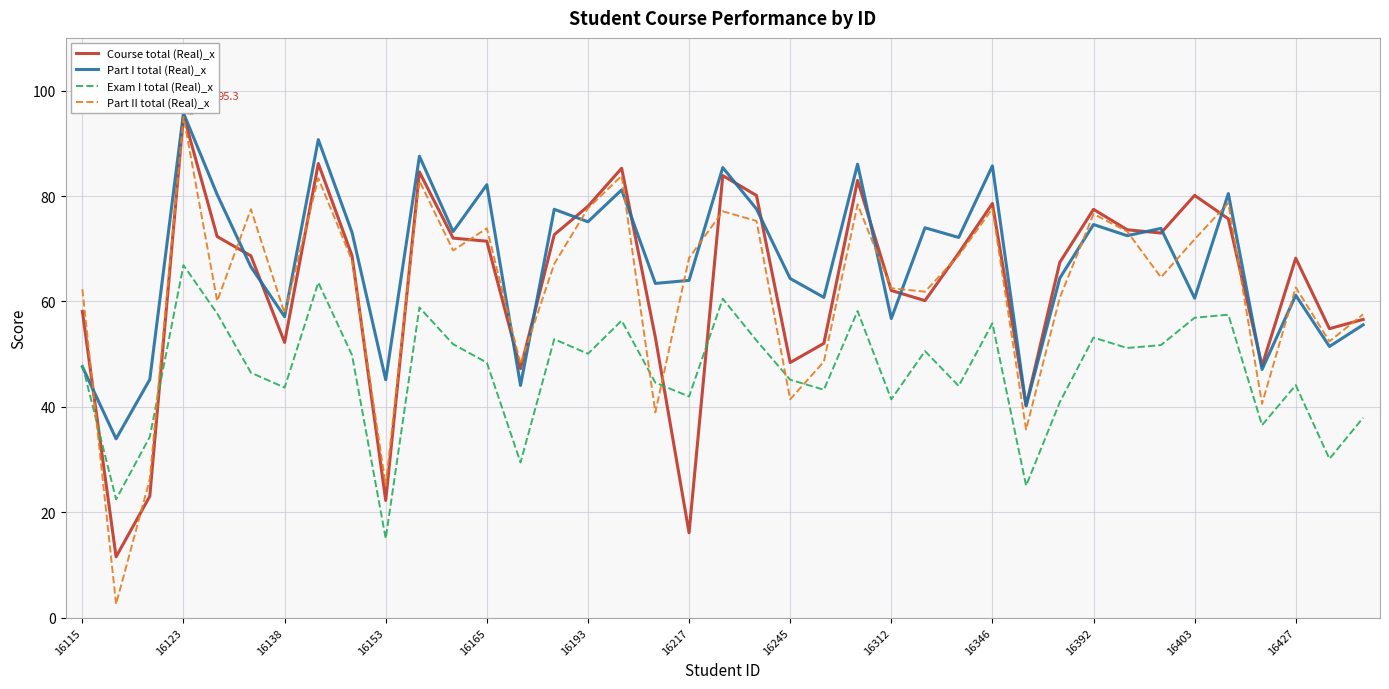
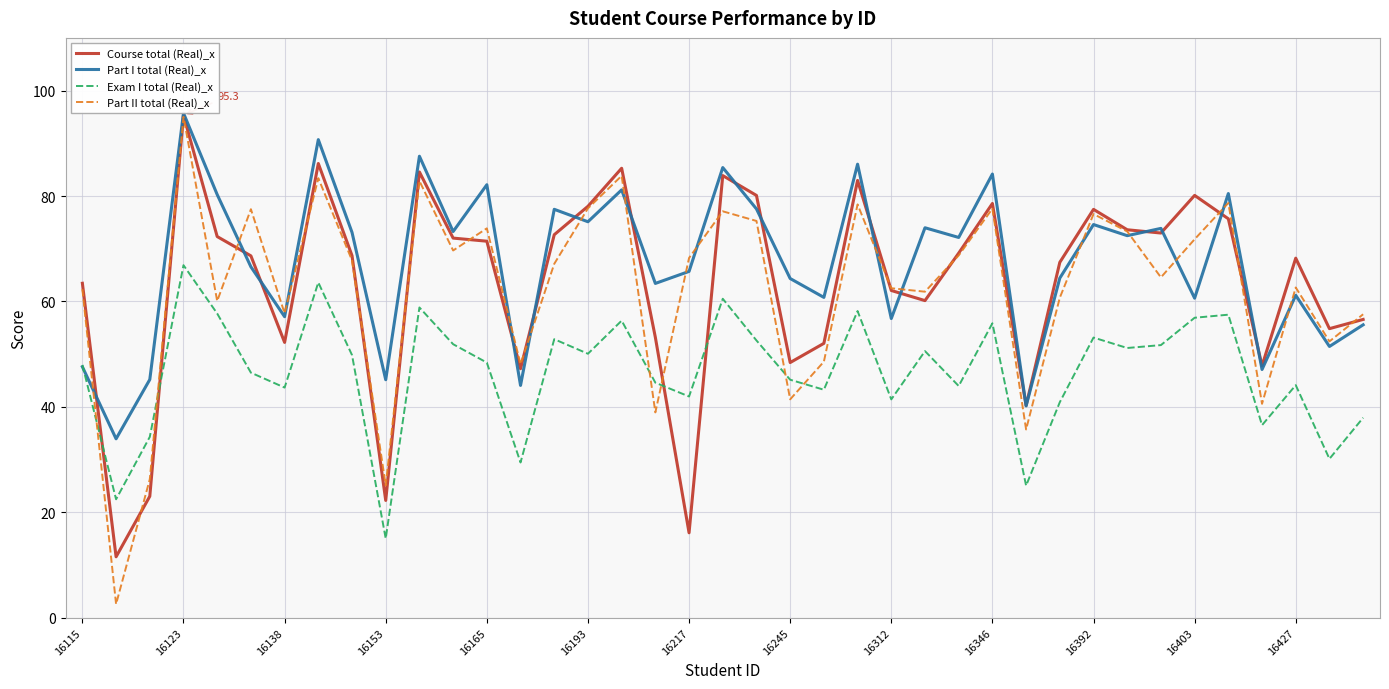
  {
    "Course total (Real)_x": {
-     "16115": 58,
+     "16115": 63,
      "16138": 52,
      "16153": 22,
      "16165": 71,
      "16217": 16,
      "16245": 48,
      "16346": 79,
      "16392": 77,
      "16403": 80,
      "16427": 68
    },
    "Part I total (Real)_x": {
      "16138": 57,
      "16153": 45,
      "16165": 82,
      "16193": 75,
-     "16217": 64,
+     "16217": 66,
      "16245": 64,
      "16312": 57,
-     "16346": 86,
+     "16346": 84,
      "16392": 75,
      "16403": 61,
      "16427": 61
    },
    "Exam I total (Real)_x": {
      "16123": 67,
      "16138": 44,
      "16153": 15,
      "16165": 48,
      "16193": 50,
      "16217": 42,
      "16245": 45,
      "16312": 41,
      "16346": 56,
      "16392": 53,
      "16403": 57,
      "16427": 44
    },
    "Part II total (Real)_x": {
      "16115": 62,
      "16138": 58,
      "16153": 25,
      "16165": 74,
      "16217": 68,
      "16245": 41,
      "16346": 78,
      "16392": 77,
      "16403": 72,
      "16427": 63
    }
  }
